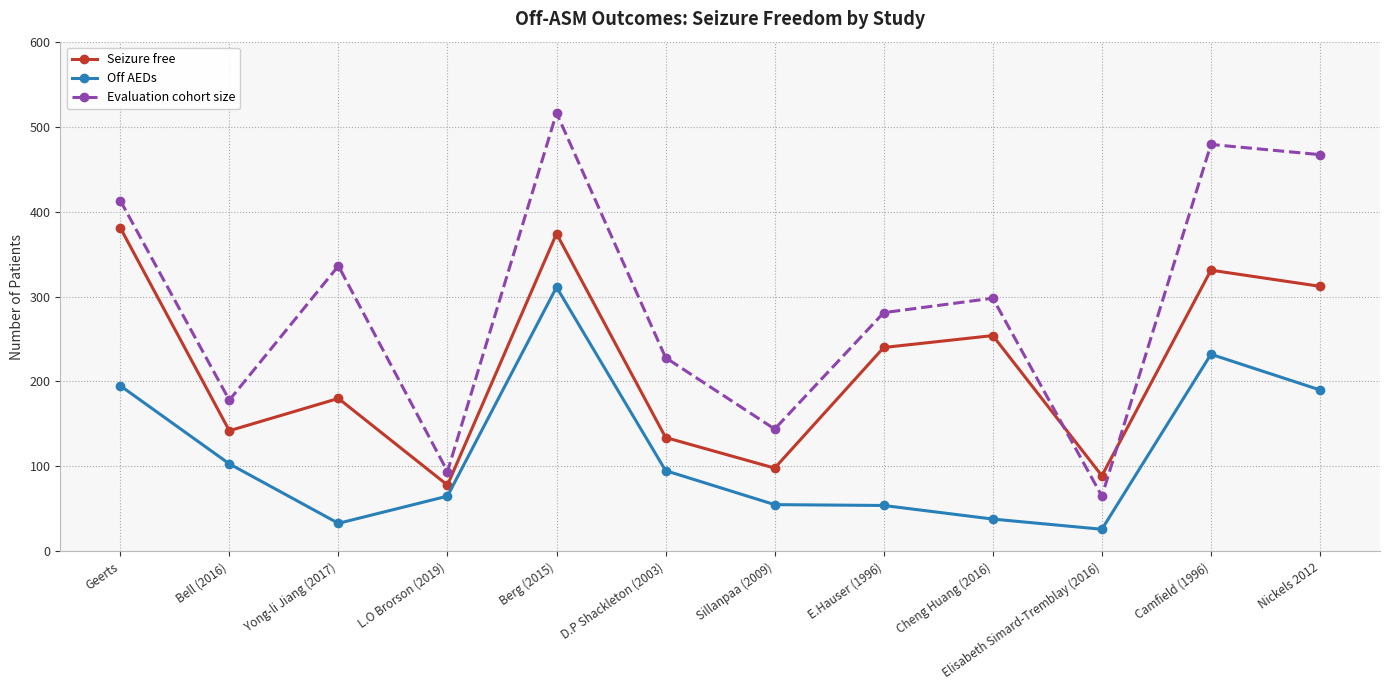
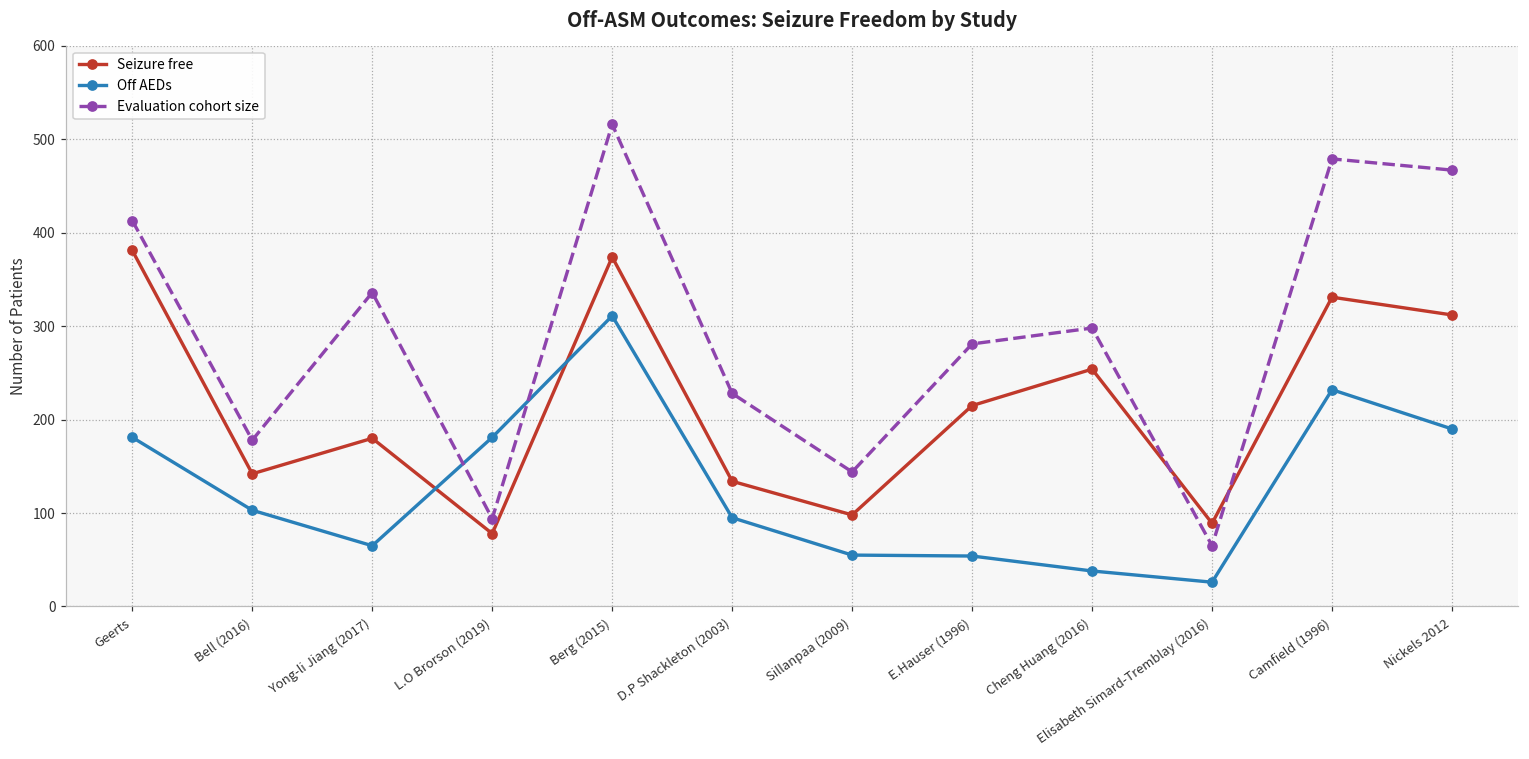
  {
    "Seizure free": {
      "Geerts": 380,
      "Bell (2016)": 140,
      "Yong-li Jiang (2017)": 180,
      "L.O Brorson (2019)": 80,
      "Berg (2015)": 370,
      "D.P Shackleton (2003)": 130,
      "Sillanpaa (2009)": 100,
-     "E.Hauser (1996)": 240,
+     "E.Hauser (1996)": 220,
      "Cheng Huang (2016)": 250,
      "Elisabeth Simard-Tremblay (2016)": 90,
      "Camfield (1996)": 330,
      "Nickels 2012": 310
    },
    "Off AEDs": {
-     "Geerts": 200,
+     "Geerts": 180,
      "Bell (2016)": 100,
-     "Yong-li Jiang (2017)": 30,
-     "L.O Brorson (2019)": 70,
+     "Yong-li Jiang (2017)": 70,
+     "L.O Brorson (2019)": 180,
      "Berg (2015)": 310,
      "D.P Shackleton (2003)": 100,
      "Sillanpaa (2009)": 60,
      "E.Hauser (1996)": 50,
      "Cheng Huang (2016)": 40,
      "Elisabeth Simard-Tremblay (2016)": 30,
      "Camfield (1996)": 230,
      "Nickels 2012": 190
    },
    "Evaluation cohort size": {
      "Geerts": 410,
      "Bell (2016)": 180,
      "Yong-li Jiang (2017)": 340,
      "L.O Brorson (2019)": 90,
      "Berg (2015)": 520,
      "D.P Shackleton (2003)": 230,
      "Sillanpaa (2009)": 140,
      "E.Hauser (1996)": 280,
      "Cheng Huang (2016)": 300,
      "Elisabeth Simard-Tremblay (2016)": 70,
      "Camfield (1996)": 480,
      "Nickels 2012": 470
    }
  }
